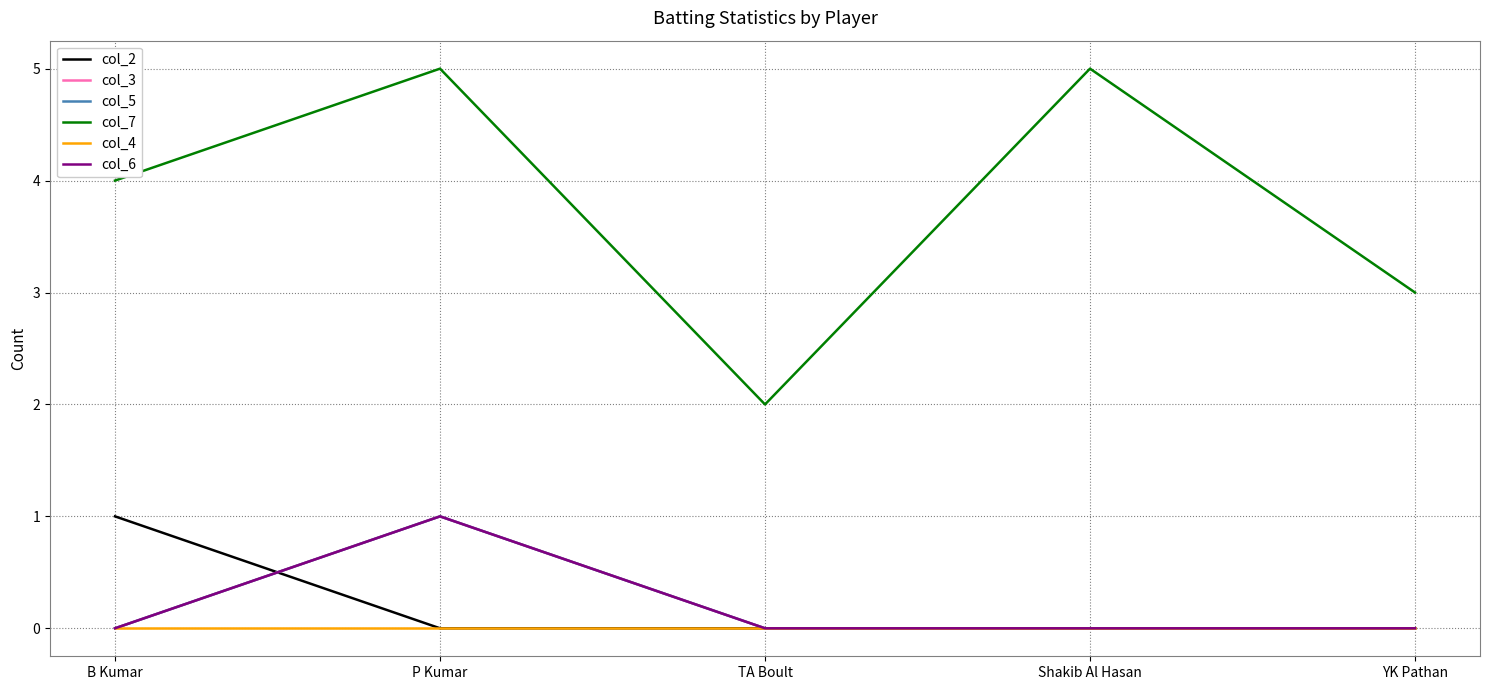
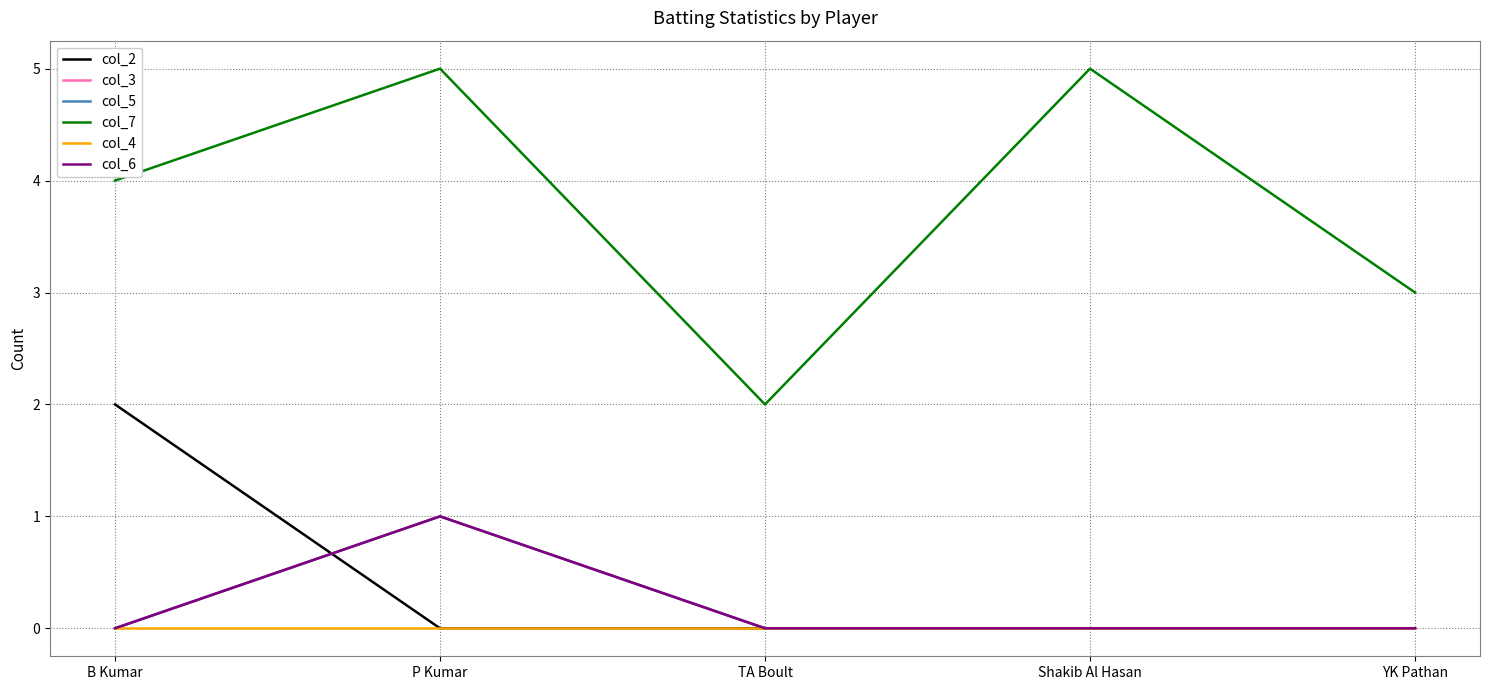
  {
    "col_2": {
-     "B Kumar": 1
+     "B Kumar": 2
    },
    "col_6": {
      "P Kumar": 1
    },
    "col_7": {
      "B Kumar": 4,
      "P Kumar": 5,
      "TA Boult": 2,
      "Shakib Al Hasan": 5,
      "YK Pathan": 3
    }
  }
